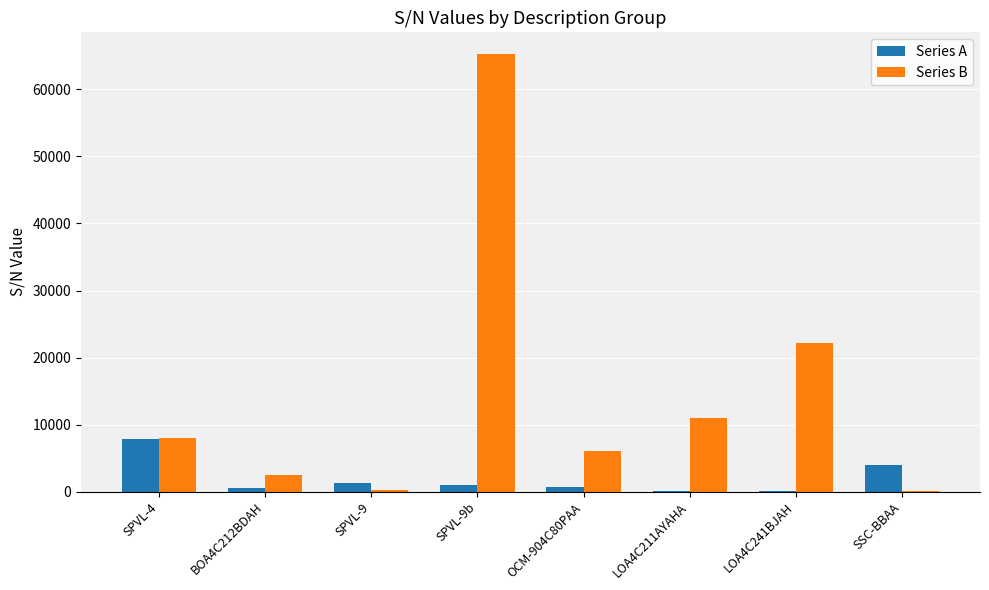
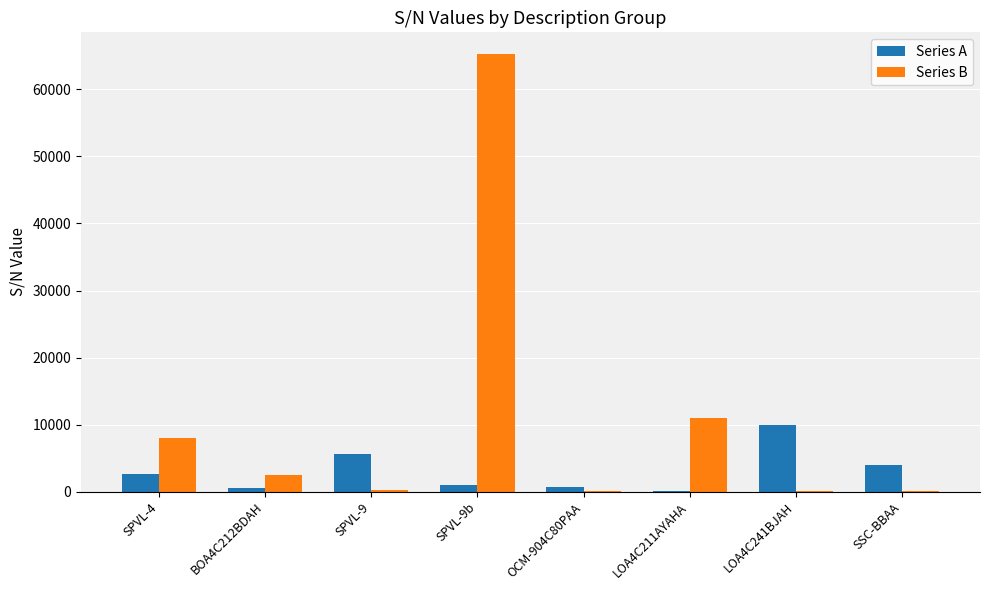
  {
    "Series A": {
-     "SPVL-4": 8000,
+     "SPVL-4": 3000,
      "BOA4C212BDAH": 0,
-     "SPVL-9": 1000,
+     "SPVL-9": 6000,
      "SPVL-9b": 1000,
      "OCM-904C80PAA": 1000,
-     "LOA4C241BJAH": 0,
+     "LOA4C241BJAH": 10000,
      "SSC-BBAA": 4000
    },
    "Series B": {
      "SPVL-4": 8000,
      "BOA4C212BDAH": 2000,
      "SPVL-9b": 65000,
-     "OCM-904C80PAA": 6000,
+     "OCM-904C80PAA": 0,
      "LOA4C211AYAHA": 11000,
-     "LOA4C241BJAH": 22000
+     "LOA4C241BJAH": 0
    }
  }
